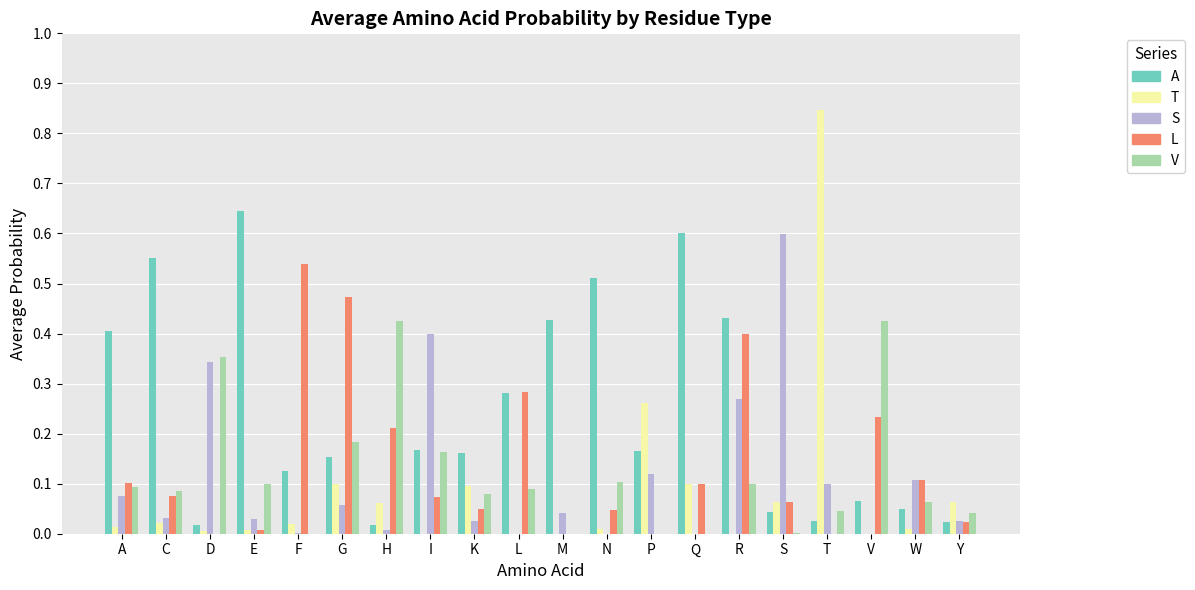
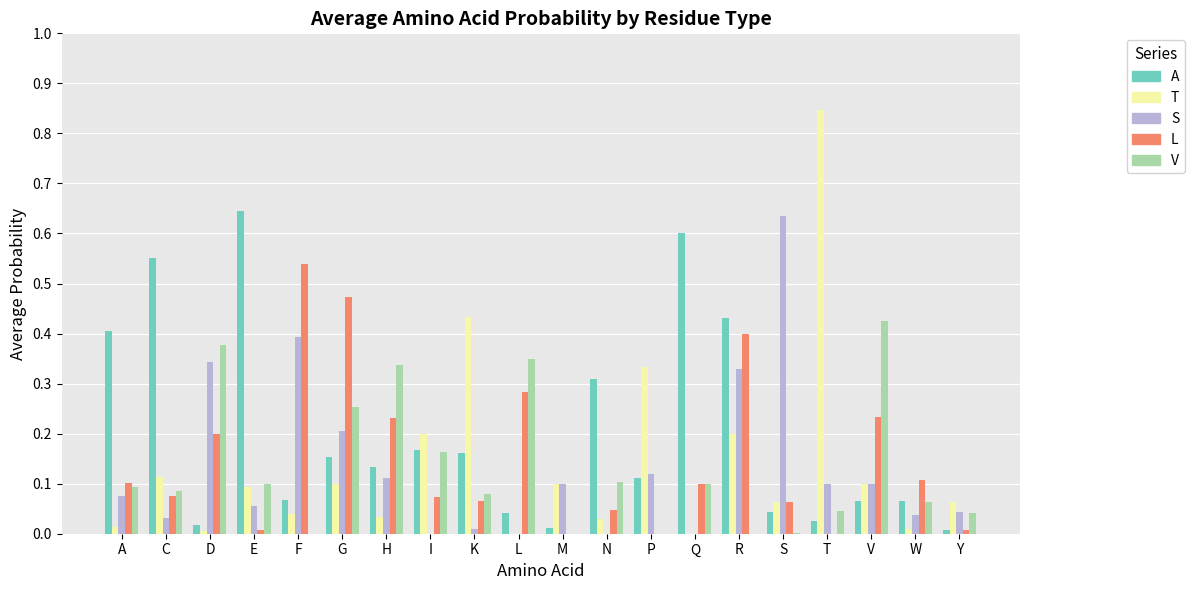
  {
    "A": {
      "A": 0.41,
      "C": 0.55,
      "D": 0.02,
      "E": 0.64,
-     "F": 0.13,
+     "F": 0.07,
      "G": 0.15,
-     "H": 0.02,
+     "H": 0.13,
      "I": 0.17,
      "K": 0.16,
-     "L": 0.28,
-     "M": 0.43,
-     "N": 0.51,
-     "P": 0.17,
+     "L": 0.04,
+     "M": 0.01,
+     "N": 0.31,
+     "P": 0.11,
      "Q": 0.60,
      "R": 0.43,
      "S": 0.04,
      "T": 0.03,
      "V": 0.07,
-     "W": 0.05,
-     "Y": 0.02
+     "W": 0.07,
+     "Y": 0.01
    },
    "T": {
      "A": 0.01,
-     "C": 0.02,
+     "C": 0.11,
      "D": 0.01,
-     "E": 0.01,
-     "F": 0.02,
+     "E": 0.09,
+     "F": 0.04,
      "G": 0.10,
-     "H": 0.06,
-     "I": 0.0,
-     "K": 0.10,
+     "H": 0.03,
+     "I": 0.2,
+     "K": 0.43,
      "L": 0.00,
-     "M": 0.0,
-     "N": 0.01,
-     "P": 0.26,
-     "Q": 0.1,
-     "R": 0.0,
+     "M": 0.1,
+     "N": 0.03,
+     "P": 0.33,
+     "Q": 0.0,
+     "R": 0.2,
      "S": 0.06,
      "T": 0.85,
-     "V": 0.0,
+     "V": 0.1,
      "W": 0.01,
      "Y": 0.06
    },
    "S": {
      "A": 0.08,
      "C": 0.03,
      "D": 0.34,
-     "E": 0.03,
-     "F": 0.00,
-     "G": 0.06,
-     "H": 0.01,
-     "I": 0.4,
-     "K": 0.03,
+     "E": 0.06,
+     "F": 0.39,
+     "G": 0.21,
+     "H": 0.11,
+     "I": 0.0,
+     "K": 0.01,
      "L": 0.00,
-     "M": 0.04,
+     "M": 0.10,
      "N": 0.00,
      "P": 0.12,
      "Q": 0.00,
-     "R": 0.27,
-     "S": 0.60,
+     "R": 0.33,
+     "S": 0.64,
      "T": 0.10,
-     "V": 0.0,
-     "W": 0.11,
-     "Y": 0.03
+     "V": 0.1,
+     "W": 0.04,
+     "Y": 0.04
    },
    "L": {
      "A": 0.10,
      "C": 0.08,
-     "D": 0.0,
+     "D": 0.2,
      "E": 0.01,
      "F": 0.54,
      "G": 0.47,
-     "H": 0.21,
+     "H": 0.23,
      "I": 0.07,
-     "K": 0.05,
+     "K": 0.07,
      "L": 0.28,
      "M": 0.00,
      "N": 0.05,
      "P": 0.00,
      "Q": 0.10,
      "R": 0.40,
      "S": 0.06,
      "T": 0.00,
      "V": 0.23,
      "W": 0.11,
-     "Y": 0.02
+     "Y": 0.01
    },
    "V": {
      "A": 0.09,
      "C": 0.09,
-     "D": 0.35,
+     "D": 0.38,
      "E": 0.10,
      "F": 0.00,
-     "G": 0.18,
-     "H": 0.43,
+     "G": 0.25,
+     "H": 0.34,
      "I": 0.16,
      "K": 0.08,
-     "L": 0.09,
+     "L": 0.35,
      "M": 0.00,
      "N": 0.10,
      "P": 0.00,
-     "Q": 0.0,
-     "R": 0.1,
+     "Q": 0.1,
+     "R": 0.0,
      "T": 0.05,
      "V": 0.43,
      "W": 0.06,
      "Y": 0.04
    }
  }
